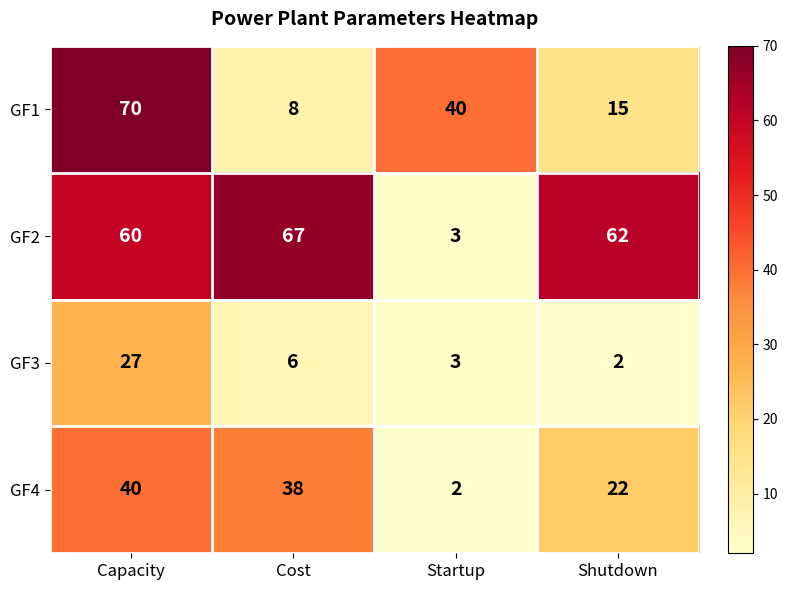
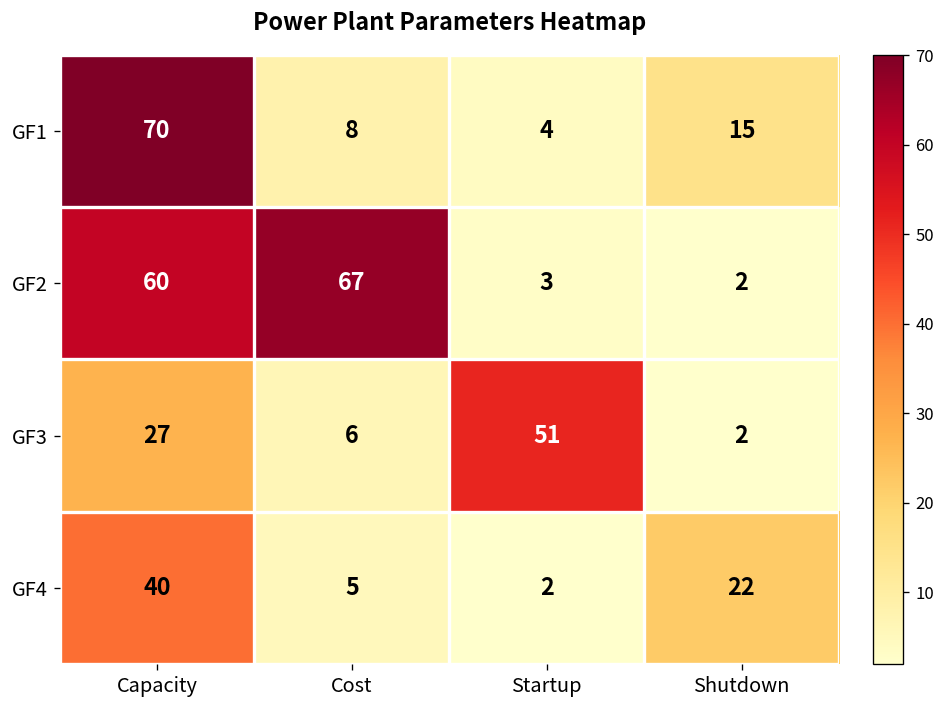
  {
    "GF1": {
      "Capacity": 70,
      "Cost": 8,
-     "Startup": 40,
+     "Startup": 4,
      "Shutdown": 15
    },
    "GF2": {
      "Capacity": 60,
      "Cost": 67,
      "Startup": 3,
-     "Shutdown": 62
+     "Shutdown": 2
    },
    "GF3": {
      "Capacity": 27,
      "Cost": 6,
-     "Startup": 3,
+     "Startup": 51,
      "Shutdown": 2
    },
    "GF4": {
      "Capacity": 40,
-     "Cost": 38,
+     "Cost": 5,
      "Startup": 2,
      "Shutdown": 22
    }
  }
